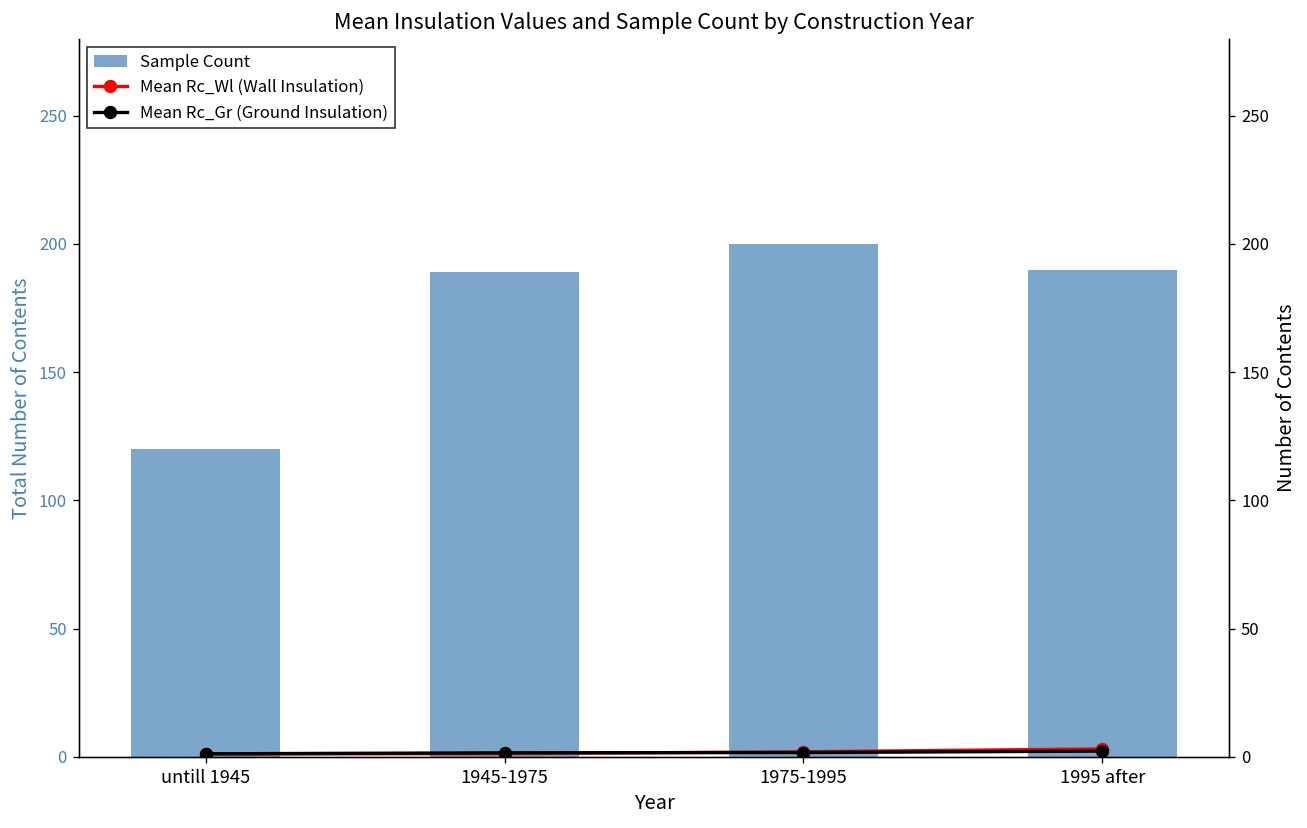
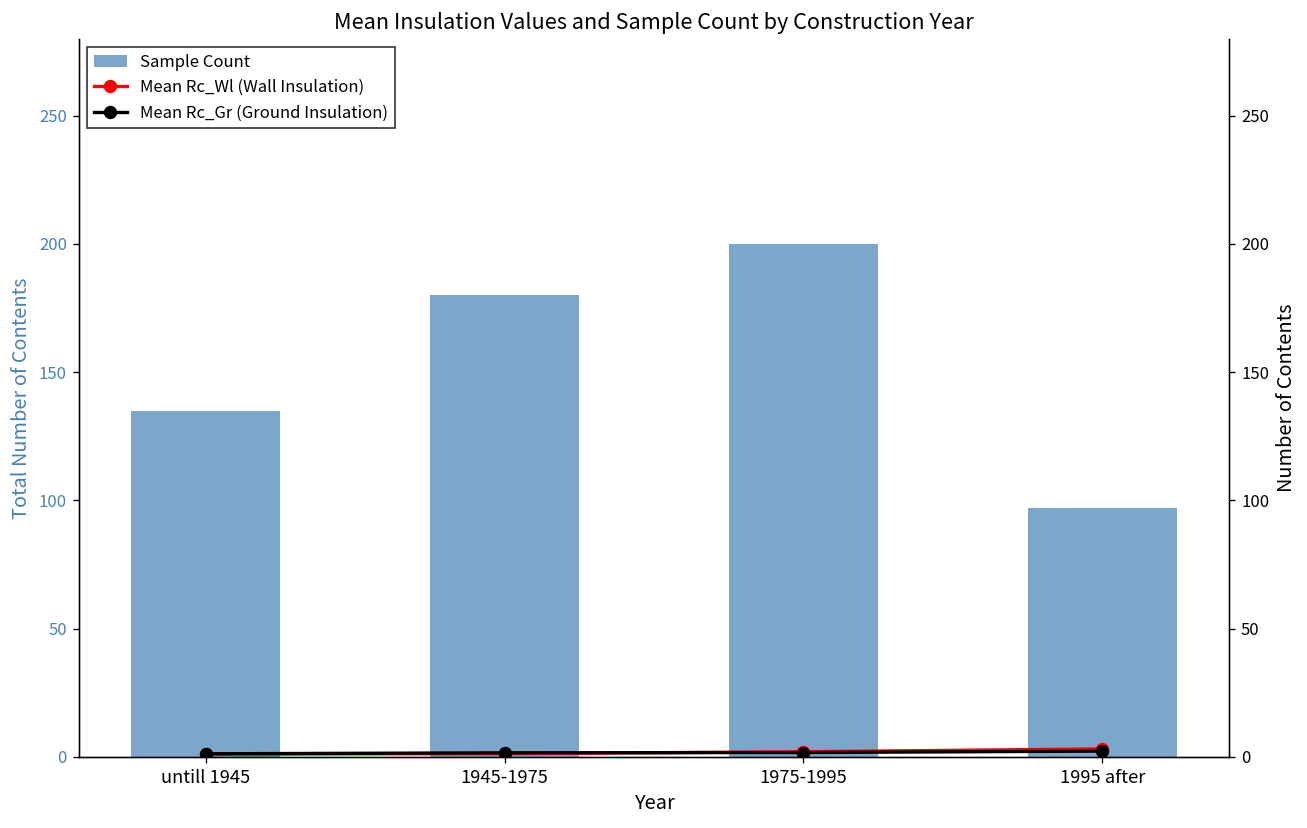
  {
    "Sample Count": {
-     "untill 1945": 120,
-     "1945-1975": 189,
+     "untill 1945": 135,
+     "1945-1975": 180,
      "1975-1995": 200,
-     "1995 after": 190
+     "1995 after": 97
    }
  }
